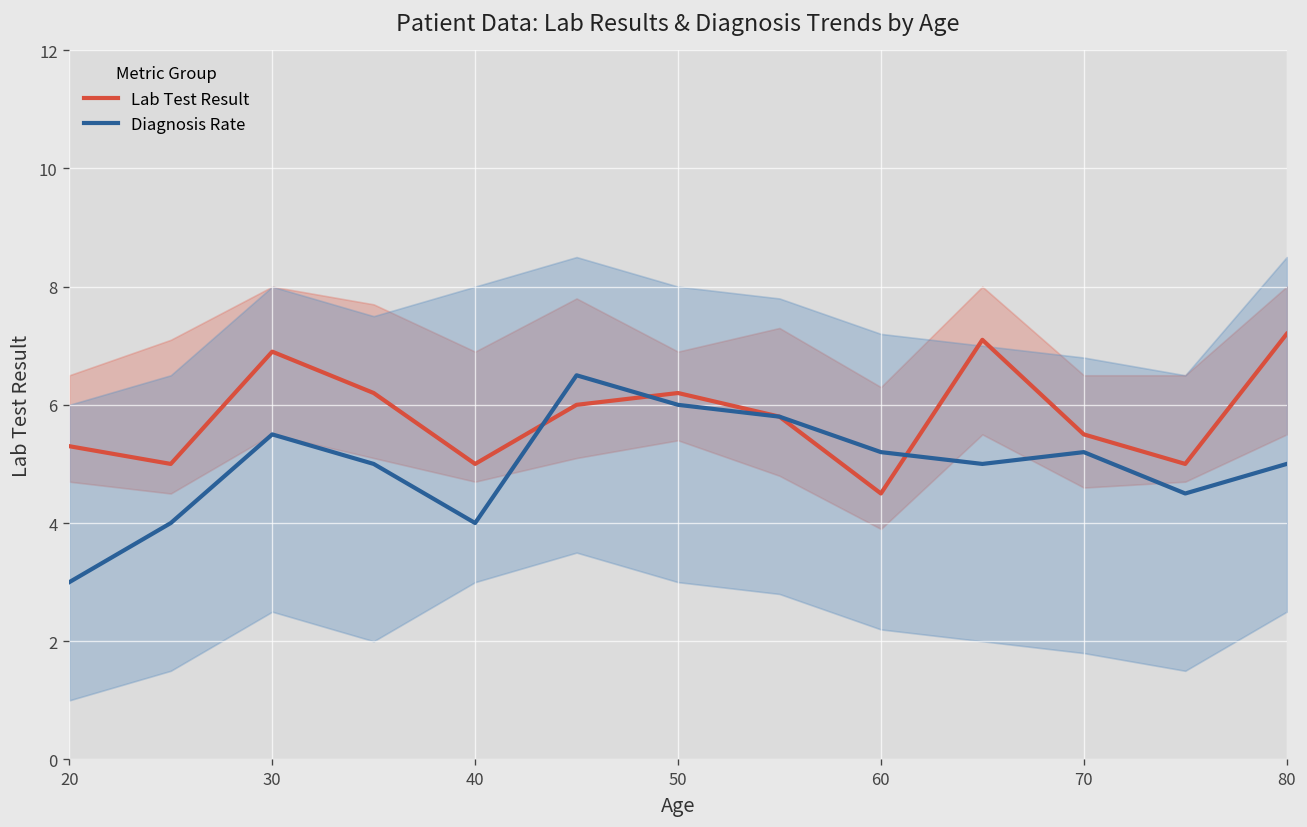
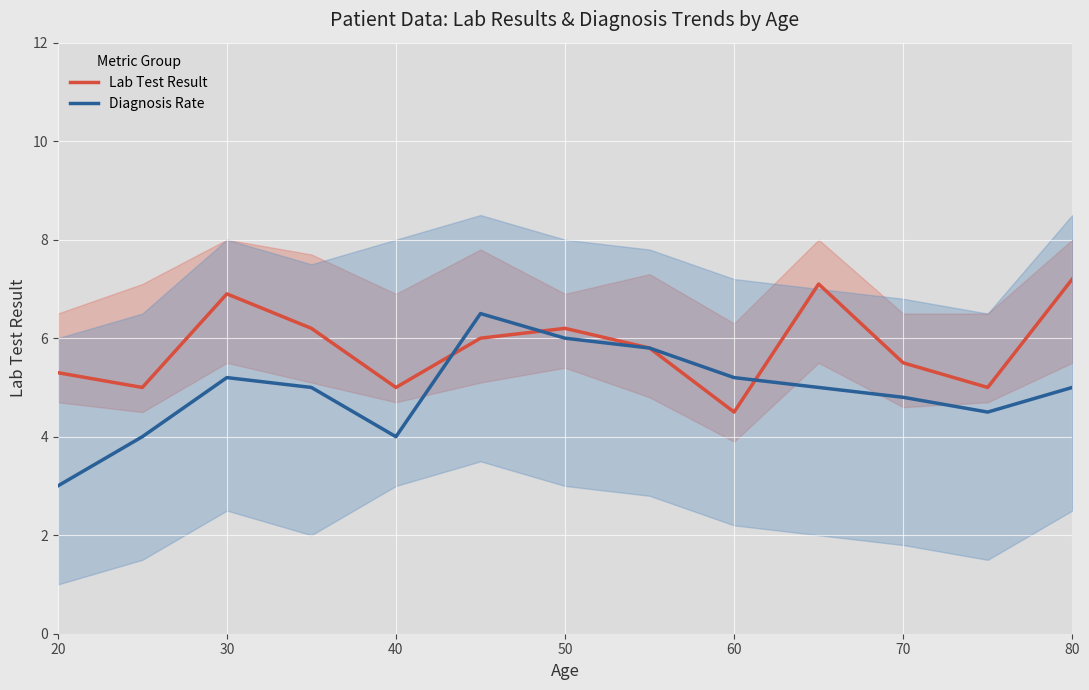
  {
    "Diagnosis Rate": {
      "20": 3.0,
-     "30": 5.5,
+     "30": 5.2,
      "40": 4.0,
      "50": 6.0,
      "60": 5.2,
-     "70": 5.2,
+     "70": 4.8,
      "80": 5.0
    }
  }
